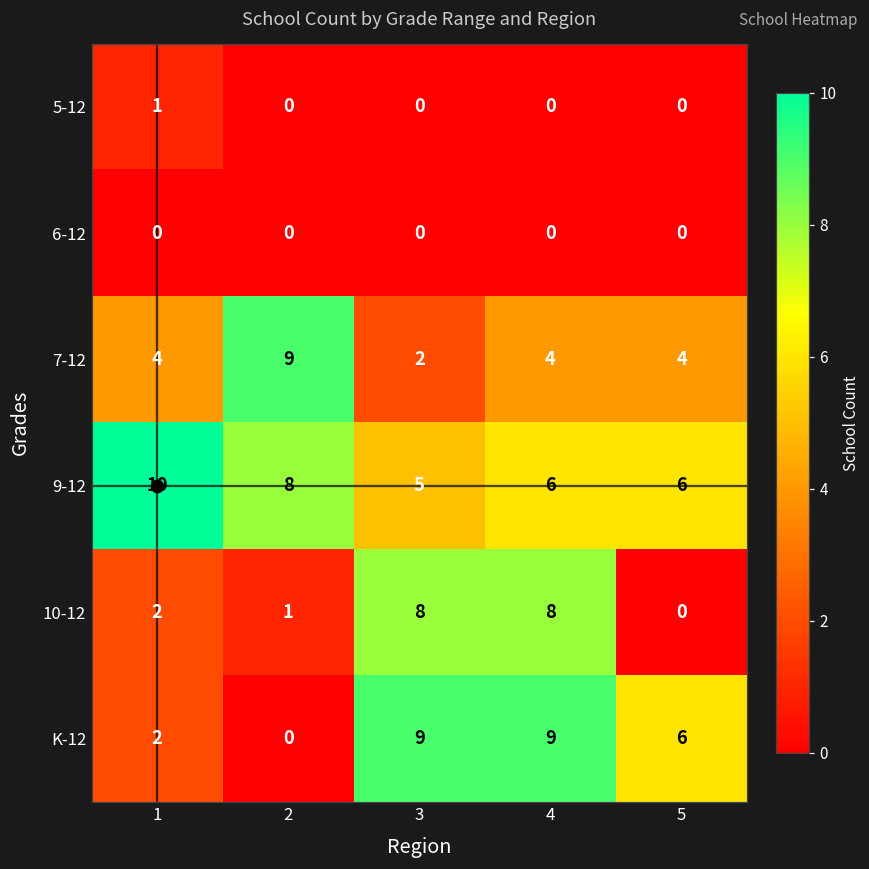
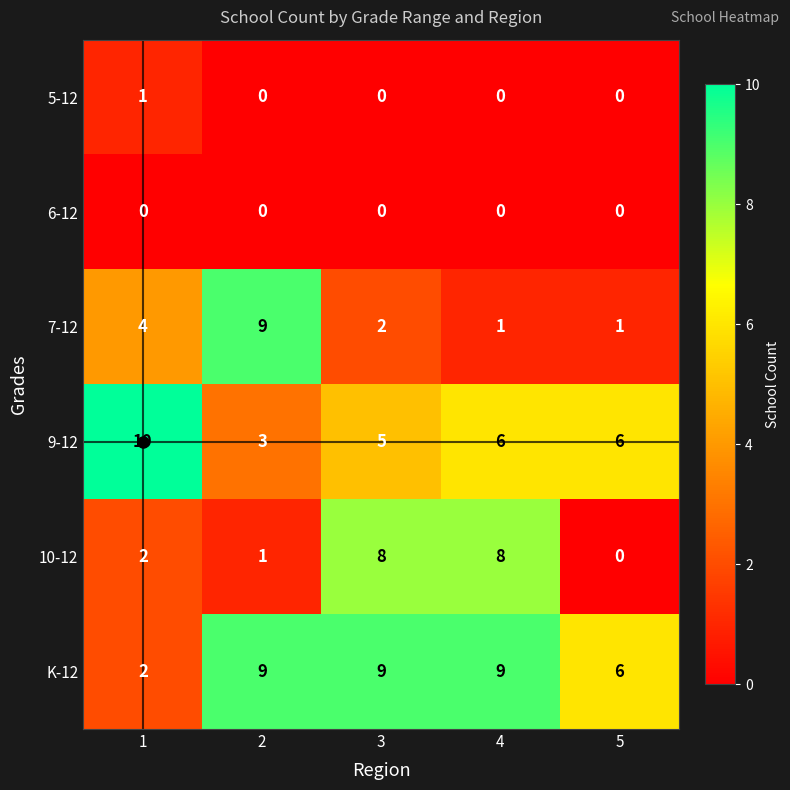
  {
    "5-12": {
      "1": 1,
      "2": 0,
      "3": 0,
      "4": 0,
      "5": 0
    },
    "6-12": {
      "1": 0,
      "2": 0,
      "3": 0,
      "4": 0,
      "5": 0
    },
    "7-12": {
      "1": 4,
      "2": 9,
      "3": 2,
-     "4": 4,
-     "5": 4
+     "4": 1,
+     "5": 1
    },
    "9-12": {
-     "2": 8,
+     "2": 3,
      "3": 5,
      "4": 6,
      "5": 6
    },
    "10-12": {
      "1": 2,
      "2": 1,
      "3": 8,
      "4": 8,
      "5": 0
    },
    "K-12": {
      "1": 2,
-     "2": 0,
+     "2": 9,
      "3": 9,
      "4": 9,
      "5": 6
    }
  }
